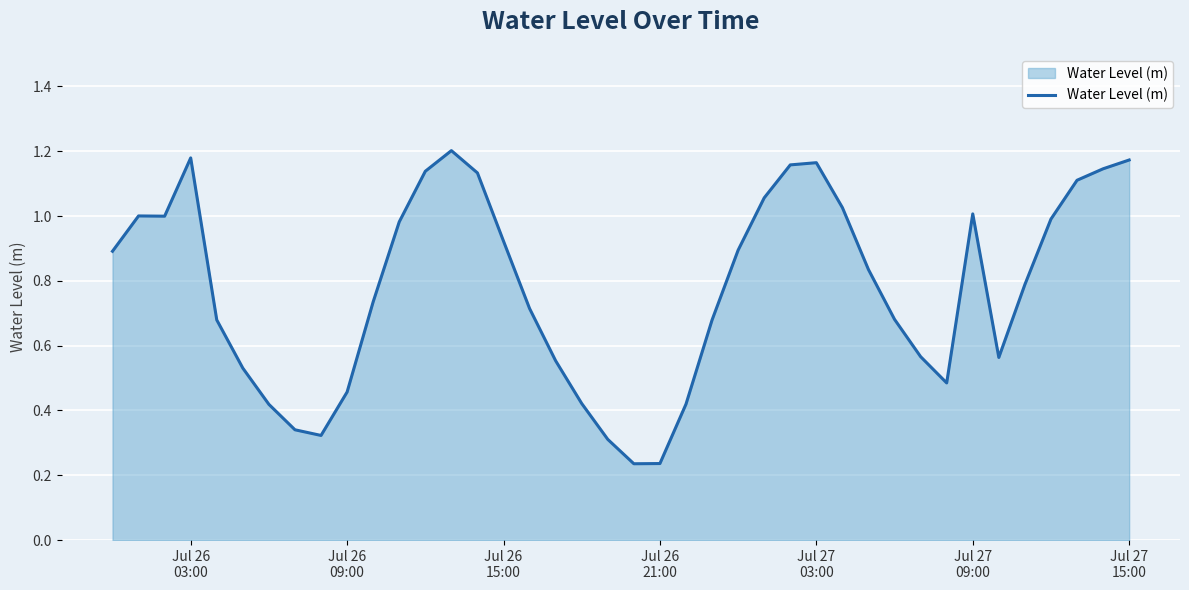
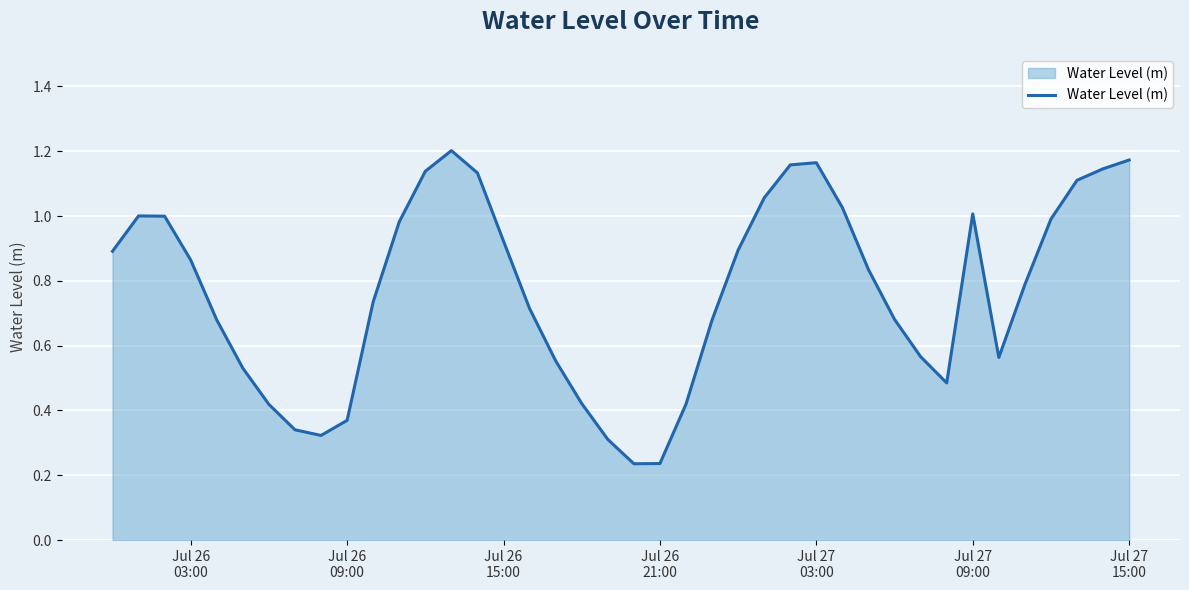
  {
-   "Jul 26 03:00": 1.18,
-   "Jul 26 09:00": 0.46,
+   "Jul 26 03:00": 0.86,
+   "Jul 26 09:00": 0.37,
    "Jul 26 15:00": 0.92,
    "Jul 26 21:00": 0.24,
    "Jul 27 03:00": 1.16,
    "Jul 27 09:00": 1.01,
    "Jul 27 15:00": 1.17
  }
